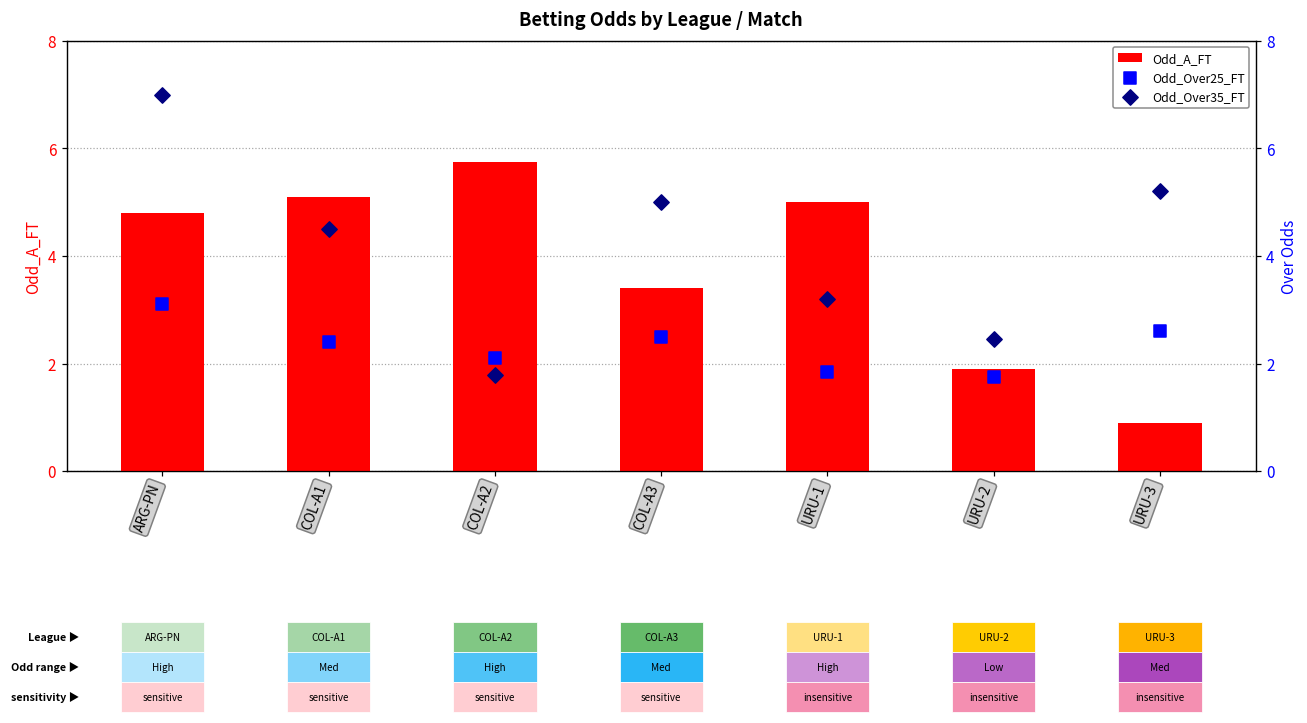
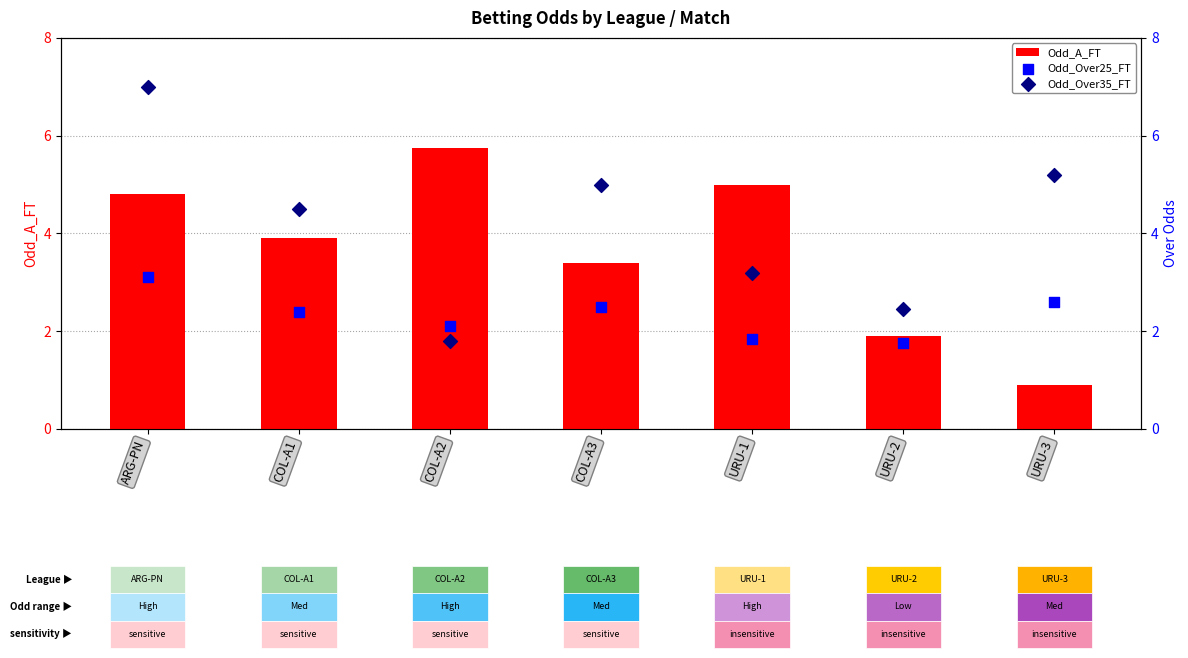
  {
    "Odd_A_FT": {
      "ARG-PN": 4.8,
-     "COL-A1": 5.1,
+     "COL-A1": 3.9,
      "COL-A2": 5.8,
      "COL-A3": 3.4,
      "URU-1": 5.0,
      "URU-2": 1.9,
      "URU-3": 0.9
    }
  }
